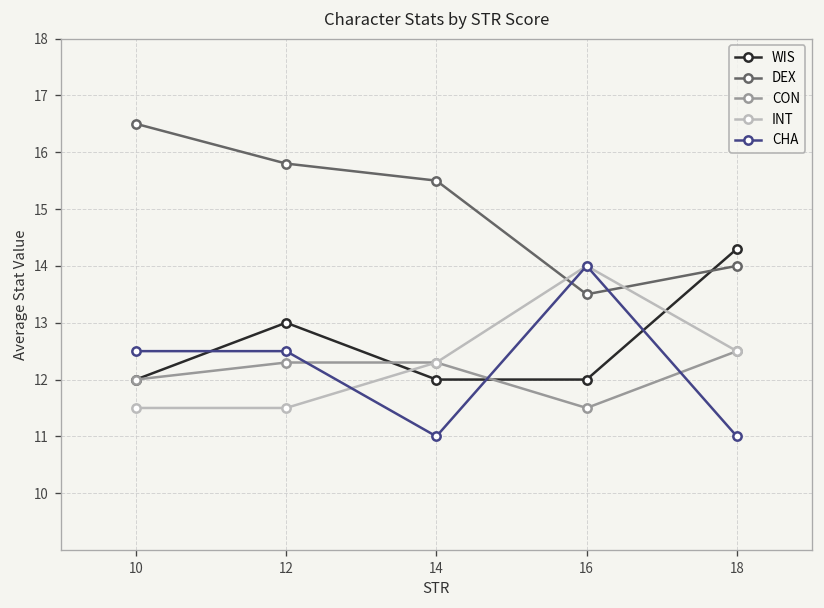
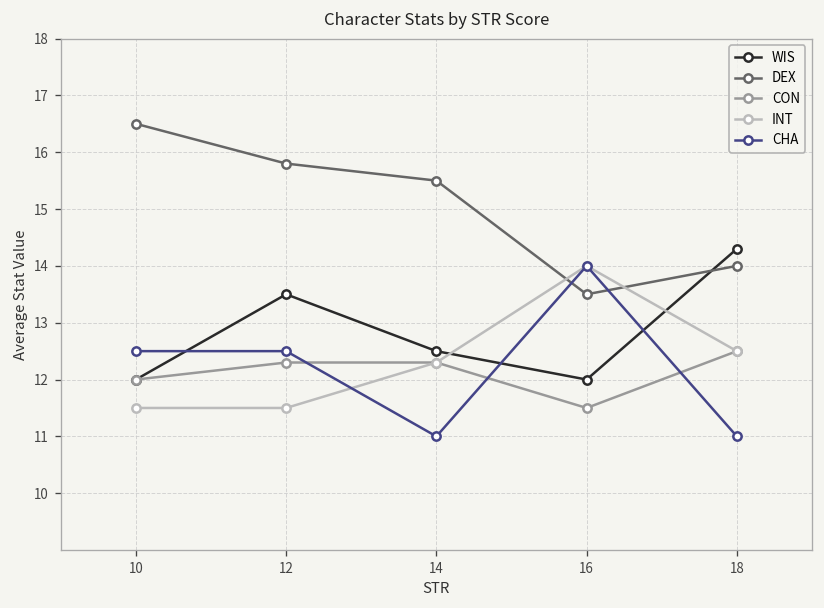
  {
    "WIS": {
-     "12": 13.0,
-     "14": 12.0,
+     "12": 13.5,
+     "14": 12.5,
      "16": 12.0,
      "18": 14.3
    }
  }
